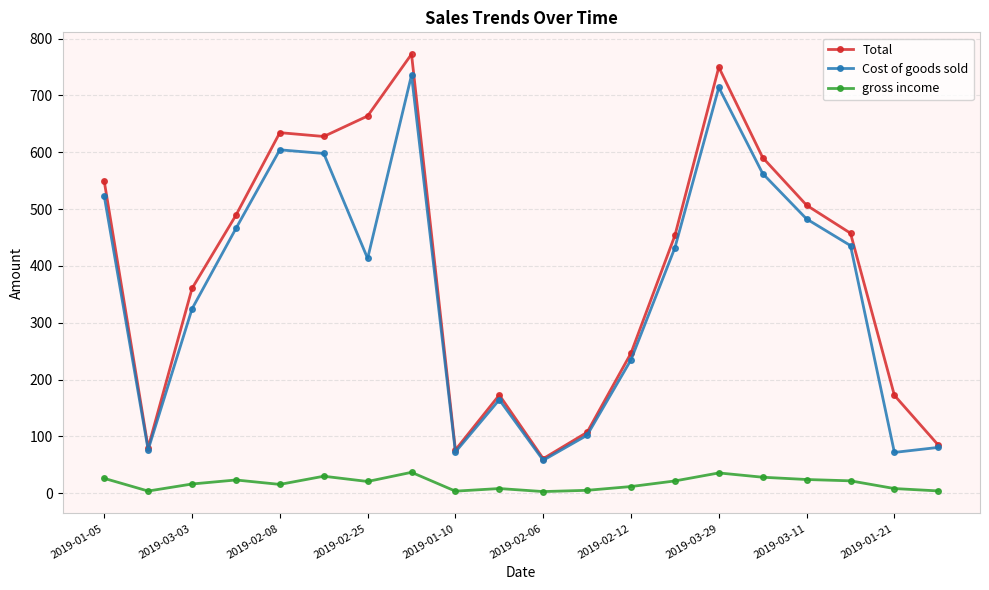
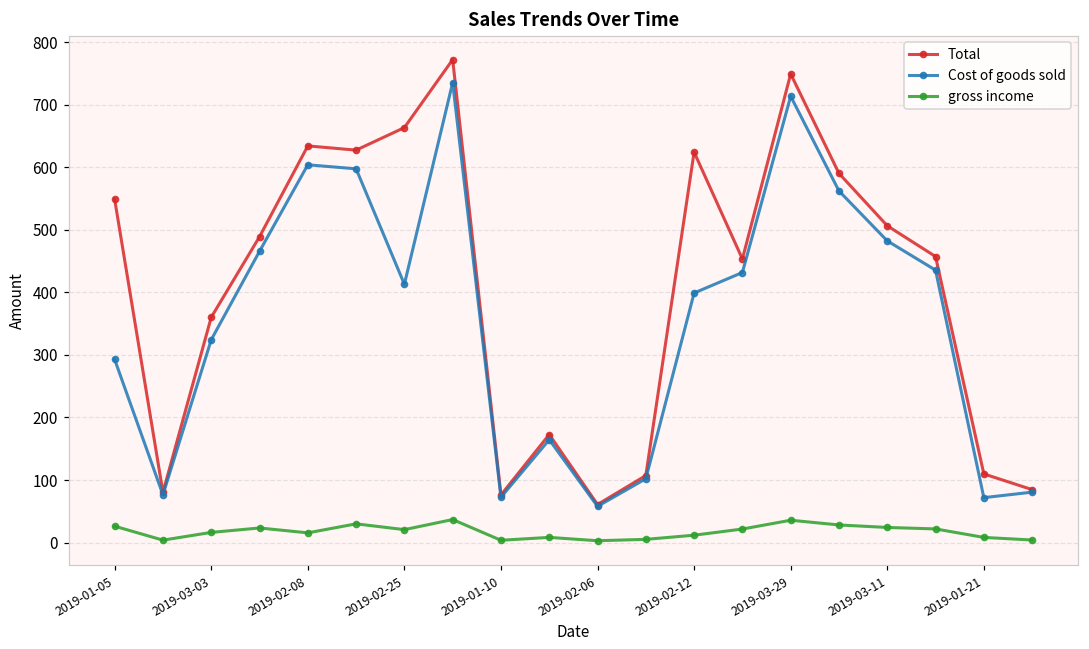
  {
    "Total": {
      "2019-01-05": 550,
      "2019-03-03": 360,
      "2019-02-08": 630,
      "2019-02-25": 660,
-     "2019-02-12": 250,
+     "2019-02-12": 620,
      "2019-03-29": 750,
-     "2019-01-21": 170
+     "2019-01-21": 110
    },
    "Cost of goods sold": {
-     "2019-01-05": 520,
+     "2019-01-05": 290,
      "2019-03-03": 320,
      "2019-02-08": 600,
      "2019-02-25": 410,
-     "2019-02-12": 230,
+     "2019-02-12": 400,
      "2019-03-29": 710,
      "2019-01-21": 70
    },
    "gross income": {
      "2019-01-05": 30,
      "2019-03-03": 20,
      "2019-02-08": 20,
      "2019-02-25": 20,
      "2019-01-10": 0,
      "2019-02-06": 0,
      "2019-02-12": 10,
      "2019-03-29": 40,
      "2019-01-21": 10
    }
  }
